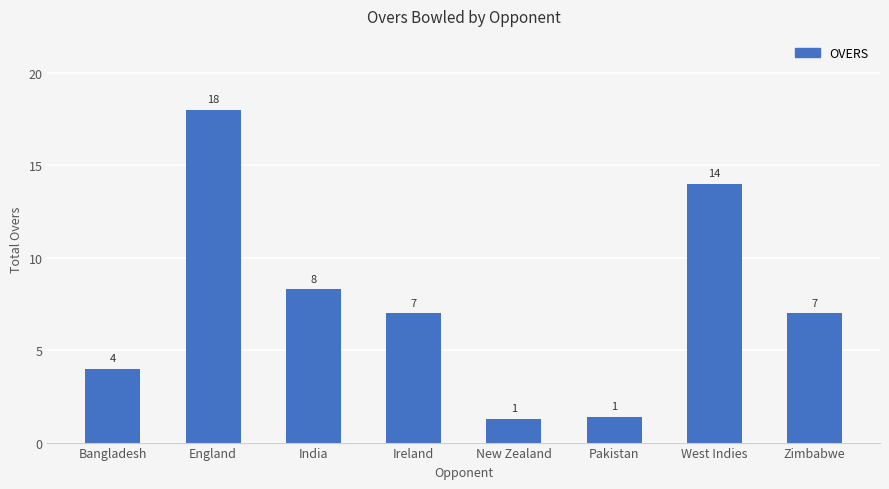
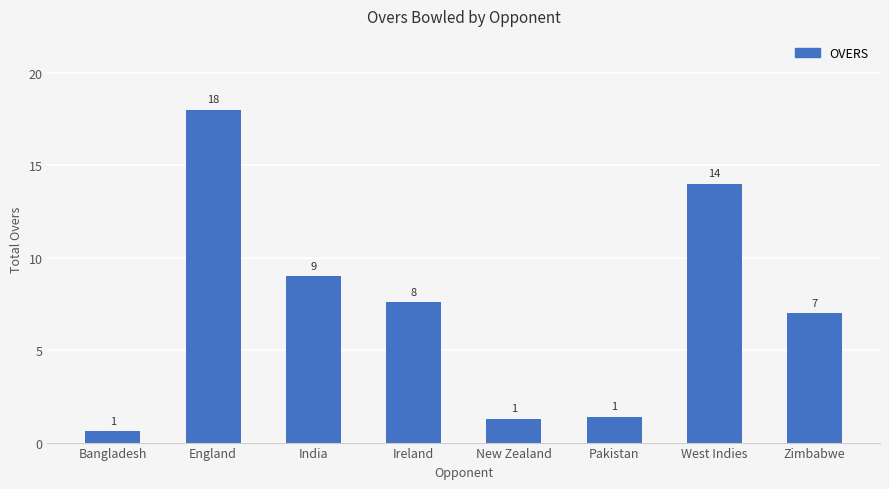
  {
-   "Bangladesh": 4,
+   "Bangladesh": 1,
    "England": 18,
-   "India": 8,
-   "Ireland": 7,
+   "India": 9,
+   "Ireland": 8,
    "New Zealand": 1,
    "Pakistan": 1,
    "West Indies": 14,
    "Zimbabwe": 7
  }
